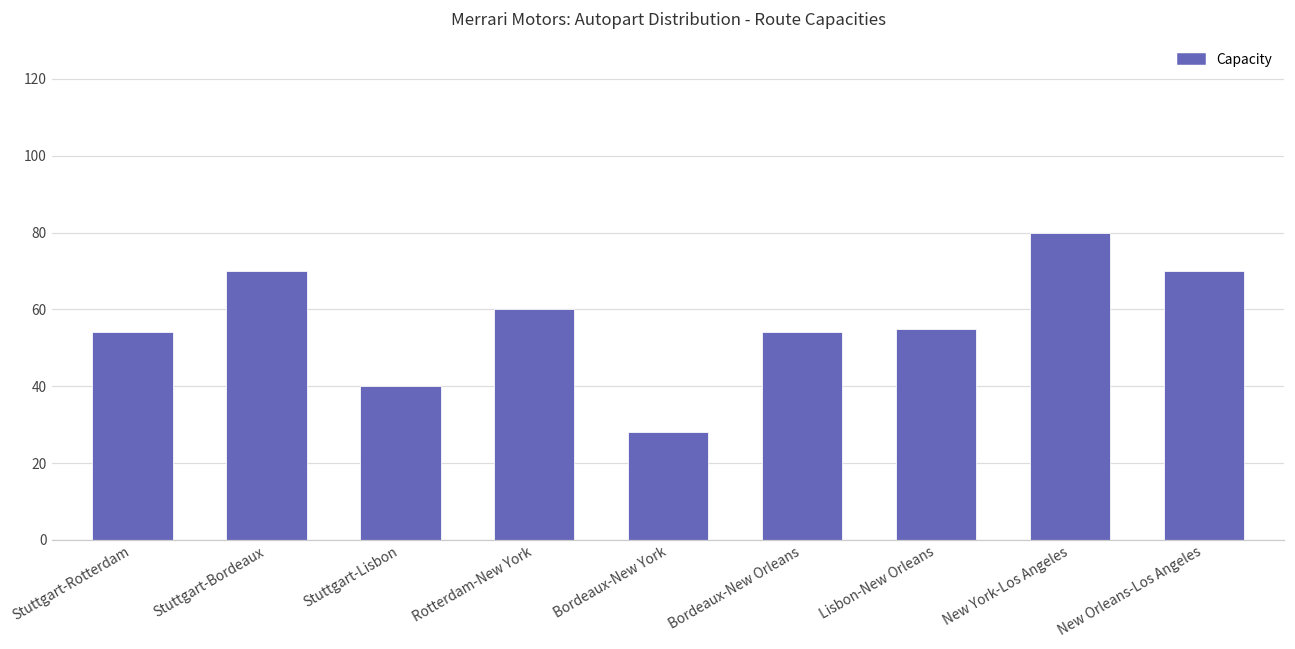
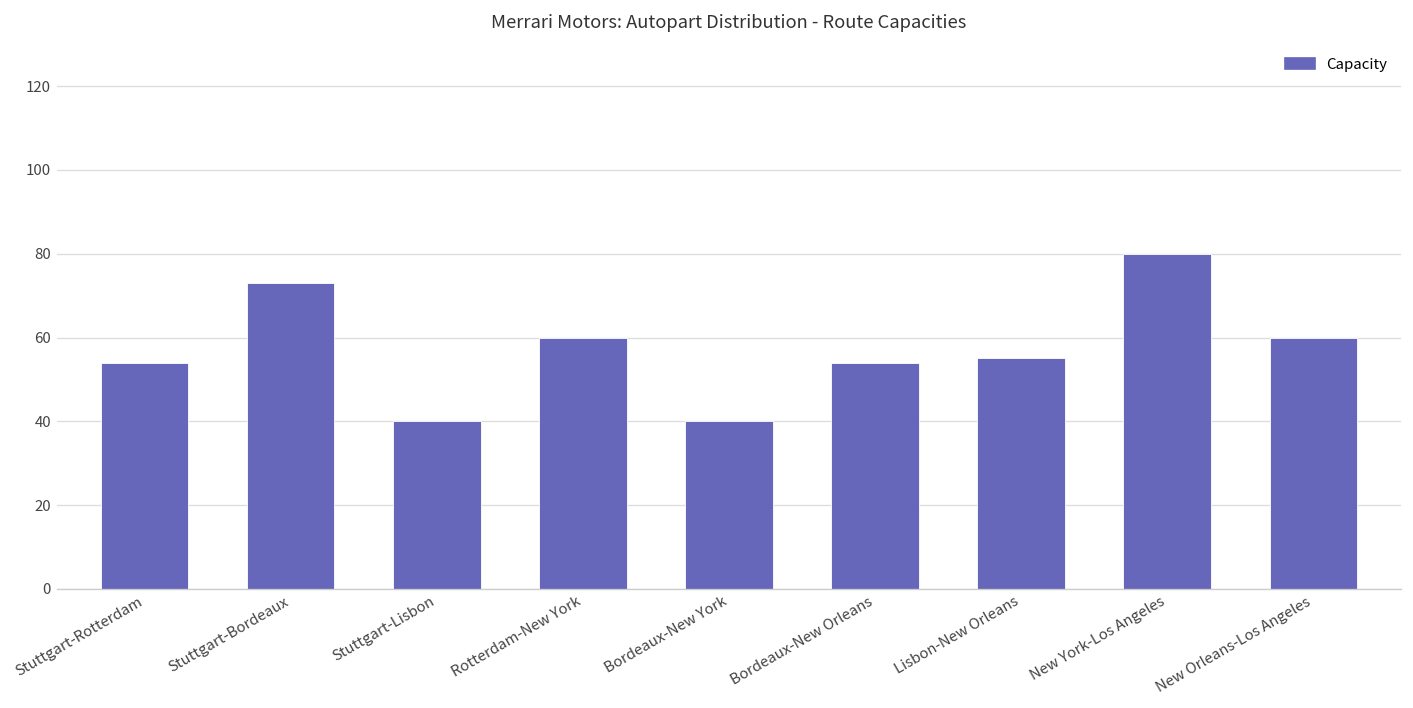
  {
    "Stuttgart-Rotterdam": 54,
-   "Stuttgart-Bordeaux": 70,
+   "Stuttgart-Bordeaux": 73,
    "Stuttgart-Lisbon": 40,
    "Rotterdam-New York": 60,
-   "Bordeaux-New York": 28,
+   "Bordeaux-New York": 40,
    "Bordeaux-New Orleans": 54,
    "Lisbon-New Orleans": 55,
    "New York-Los Angeles": 80,
-   "New Orleans-Los Angeles": 70
+   "New Orleans-Los Angeles": 60
  }
